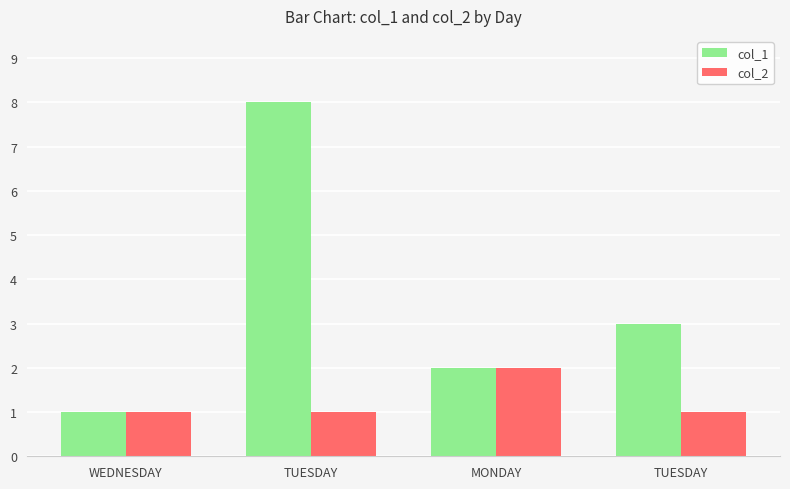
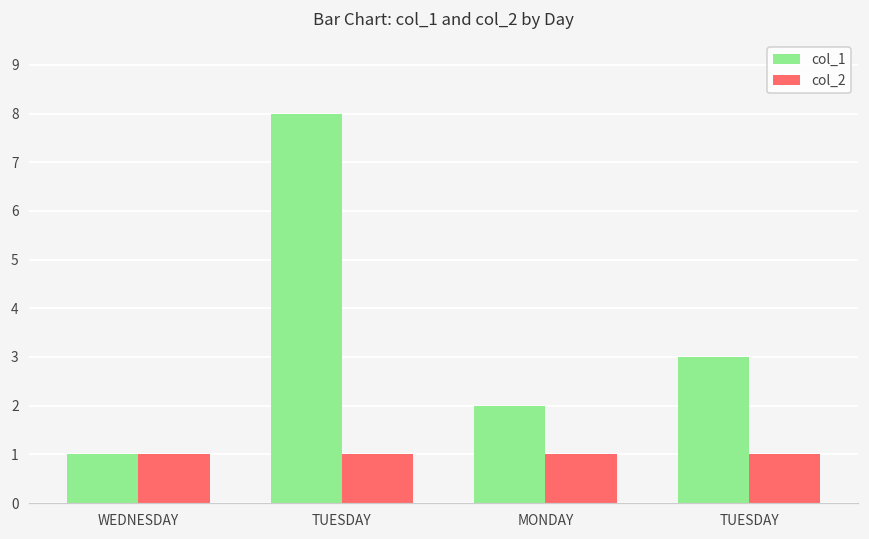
  {
    "col_1": {
      "WEDNESDAY": 1,
      "MONDAY": 2
    },
    "col_2": {
      "WEDNESDAY": 1,
-     "MONDAY": 2
+     "MONDAY": 1
    }
  }
